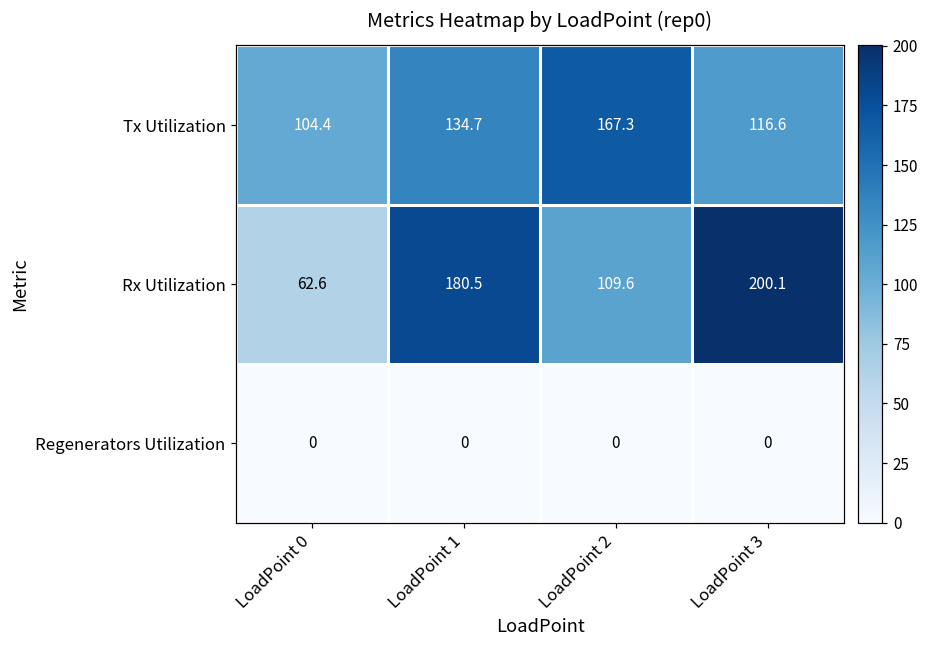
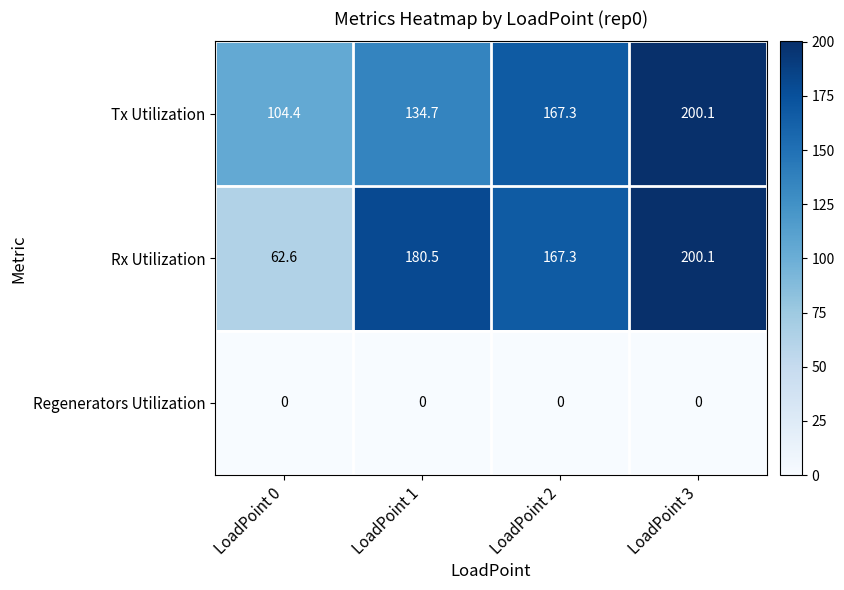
  {
    "Tx Utilization": {
      "LoadPoint 0": 104.4,
      "LoadPoint 1": 134.7,
      "LoadPoint 2": 167.3,
-     "LoadPoint 3": 116.6
+     "LoadPoint 3": 200.1
    },
    "Rx Utilization": {
      "LoadPoint 0": 62.6,
      "LoadPoint 1": 180.5,
-     "LoadPoint 2": 109.6,
+     "LoadPoint 2": 167.3,
      "LoadPoint 3": 200.1
    },
    "Regenerators Utilization": {
      "LoadPoint 0": 0,
      "LoadPoint 1": 0,
      "LoadPoint 2": 0,
      "LoadPoint 3": 0
    }
  }
